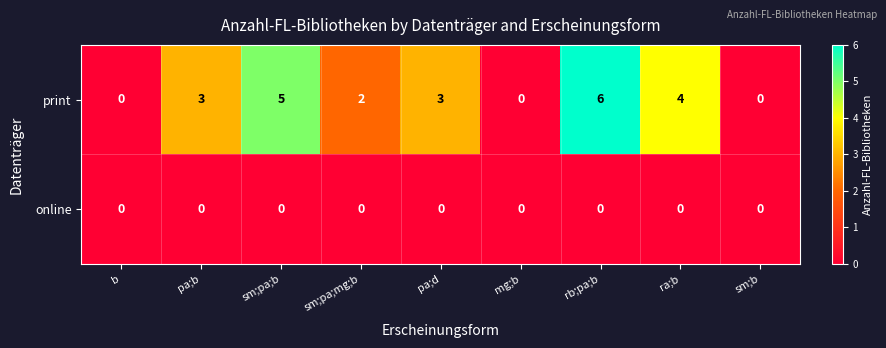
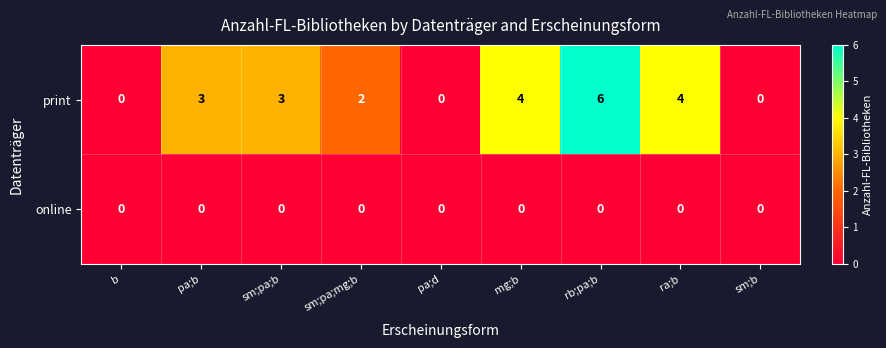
  {
    "print": {
      "b": 0,
      "pa;b": 3,
-     "sm;pa;b": 5,
+     "sm;pa;b": 3,
      "sm;pa;mg;b": 2,
-     "pa;d": 3,
-     "mg;b": 0,
+     "pa;d": 0,
+     "mg;b": 4,
      "rb;pa;b": 6,
      "ra;b": 4,
      "sm;b": 0
    },
    "online": {
      "b": 0,
      "pa;b": 0,
      "sm;pa;b": 0,
      "sm;pa;mg;b": 0,
      "pa;d": 0,
      "mg;b": 0,
      "rb;pa;b": 0,
      "ra;b": 0,
      "sm;b": 0
    }
  }
